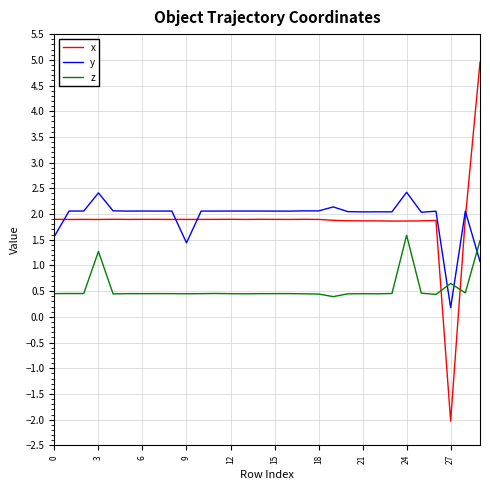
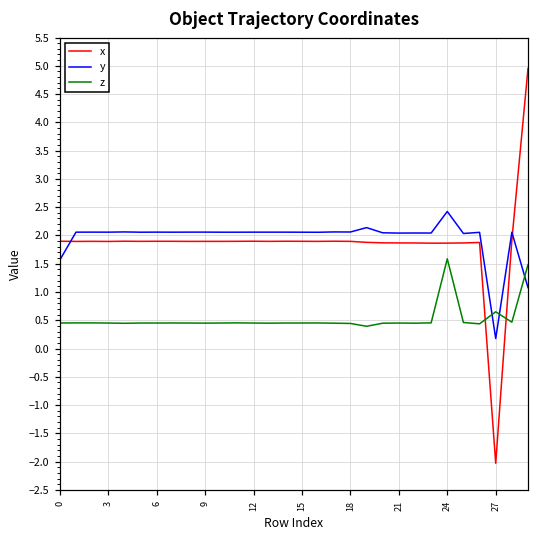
  {
    "x": {
      "0": 1.9,
      "3": 1.9,
      "6": 1.9,
      "9": 1.9,
      "12": 1.9,
      "15": 1.9,
      "18": 1.9,
      "21": 1.9,
      "24": 1.9,
      "27": -2.0
    },
    "y": {
      "0": 1.6,
-     "3": 2.4,
+     "3": 2.1,
      "6": 2.1,
-     "9": 1.4,
+     "9": 2.1,
      "12": 2.1,
      "15": 2.1,
      "18": 2.1,
      "21": 2.0,
      "24": 2.4,
      "27": 0.2
    },
    "z": {
      "0": 0.5,
-     "3": 1.3,
+     "3": 0.5,
      "6": 0.5,
      "9": 0.4,
      "12": 0.5,
      "15": 0.5,
      "18": 0.4,
      "21": 0.5,
      "24": 1.6,
      "27": 0.6
    }
  }
